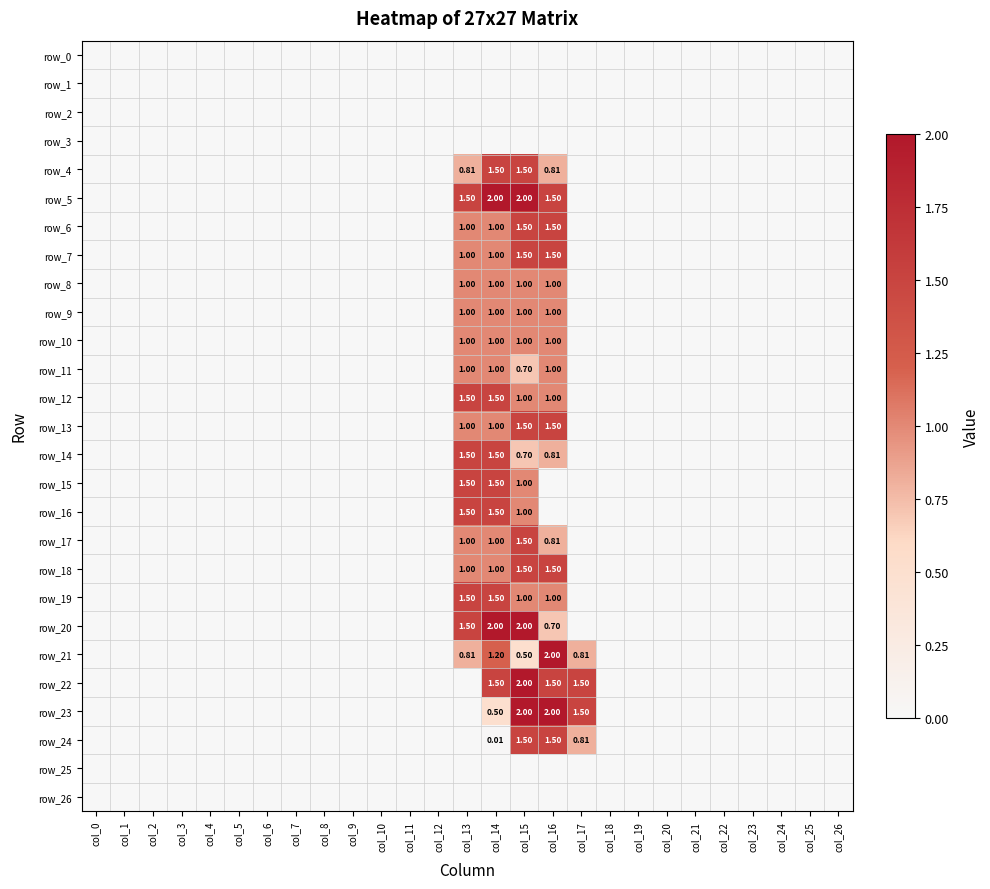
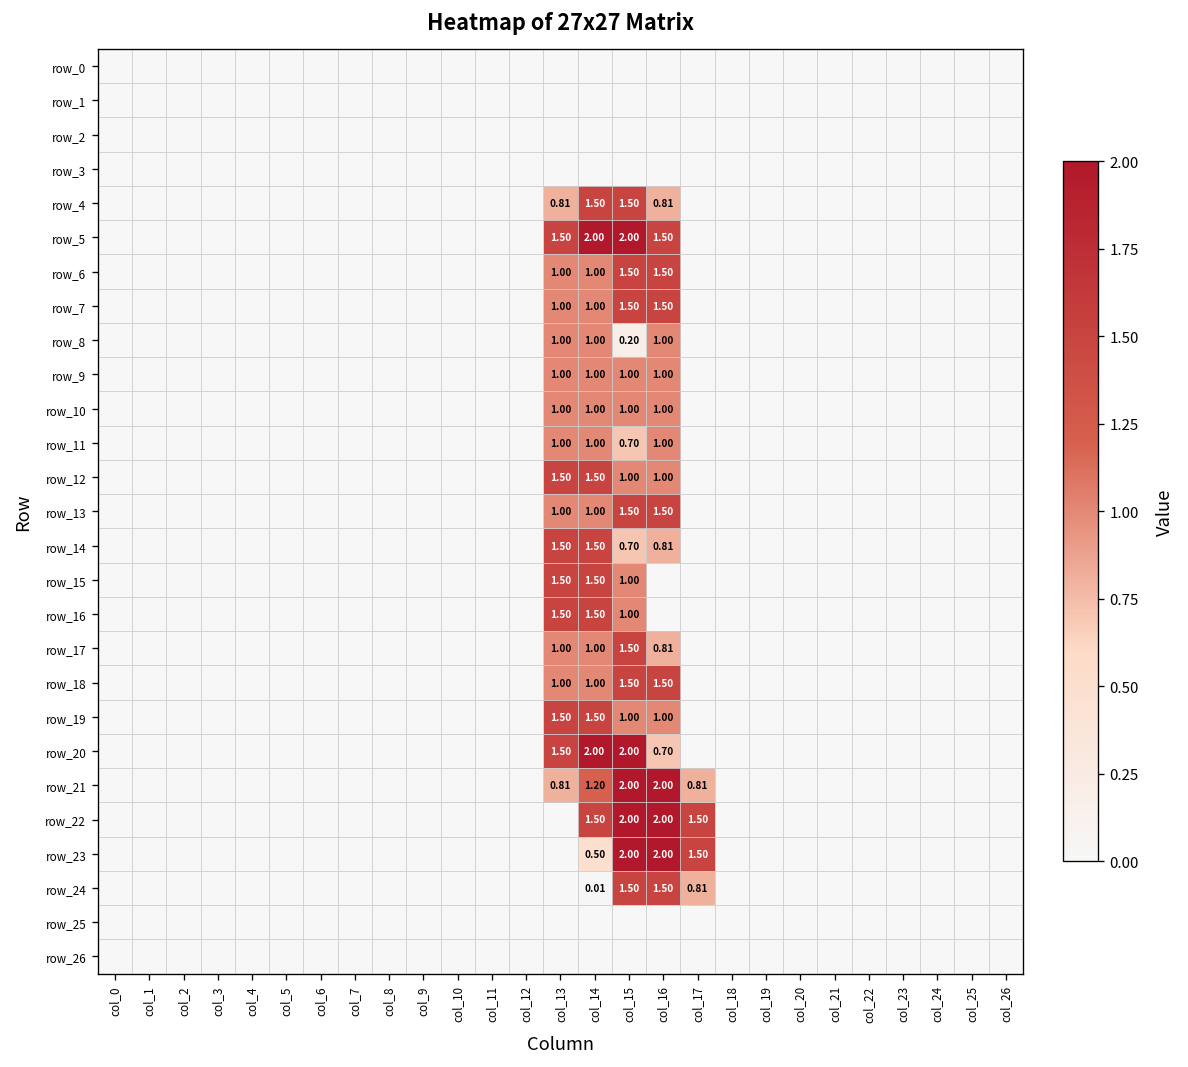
  {
    "row_4": {
      "col_13": 0.81,
      "col_14": 1.50,
      "col_15": 1.50,
      "col_16": 0.81
    },
    "row_5": {
      "col_13": 1.50,
      "col_14": 2.00,
      "col_15": 2.00,
      "col_16": 1.50
    },
    "row_6": {
      "col_13": 1.00,
      "col_14": 1.00,
      "col_15": 1.50,
      "col_16": 1.50
    },
    "row_7": {
      "col_13": 1.00,
      "col_14": 1.00,
      "col_15": 1.50,
      "col_16": 1.50
    },
    "row_8": {
      "col_13": 1.00,
      "col_14": 1.00,
-     "col_15": 1.00,
+     "col_15": 0.20,
      "col_16": 1.00
    },
    "row_9": {
      "col_13": 1.00,
      "col_14": 1.00,
      "col_15": 1.00,
      "col_16": 1.00
    },
    "row_10": {
      "col_13": 1.00,
      "col_14": 1.00,
      "col_15": 1.00,
      "col_16": 1.00
    },
    "row_11": {
      "col_13": 1.00,
      "col_14": 1.00,
      "col_15": 0.70,
      "col_16": 1.00
    },
    "row_12": {
      "col_13": 1.50,
      "col_14": 1.50,
      "col_15": 1.00,
      "col_16": 1.00
    },
    "row_13": {
      "col_13": 1.00,
      "col_14": 1.00,
      "col_15": 1.50,
      "col_16": 1.50
    },
    "row_14": {
      "col_13": 1.50,
      "col_14": 1.50,
      "col_15": 0.70,
      "col_16": 0.81
    },
    "row_15": {
      "col_13": 1.50,
      "col_14": 1.50,
      "col_15": 1.00
    },
    "row_16": {
      "col_13": 1.50,
      "col_14": 1.50,
      "col_15": 1.00
    },
    "row_17": {
      "col_13": 1.00,
      "col_14": 1.00,
      "col_15": 1.50,
      "col_16": 0.81
    },
    "row_18": {
      "col_13": 1.00,
      "col_14": 1.00,
      "col_15": 1.50,
      "col_16": 1.50
    },
    "row_19": {
      "col_13": 1.50,
      "col_14": 1.50,
      "col_15": 1.00,
      "col_16": 1.00
    },
    "row_20": {
      "col_13": 1.50,
      "col_14": 2.00,
      "col_15": 2.00,
      "col_16": 0.70
    },
    "row_21": {
      "col_13": 0.81,
      "col_14": 1.20,
-     "col_15": 0.50,
+     "col_15": 2.00,
      "col_16": 2.00,
      "col_17": 0.81
    },
    "row_22": {
      "col_14": 1.50,
      "col_15": 2.00,
-     "col_16": 1.50,
+     "col_16": 2.00,
      "col_17": 1.50
    },
    "row_23": {
      "col_14": 0.50,
      "col_15": 2.00,
      "col_16": 2.00,
      "col_17": 1.50
    },
    "row_24": {
      "col_14": 0.01,
      "col_15": 1.50,
      "col_16": 1.50,
      "col_17": 0.81
    }
  }
